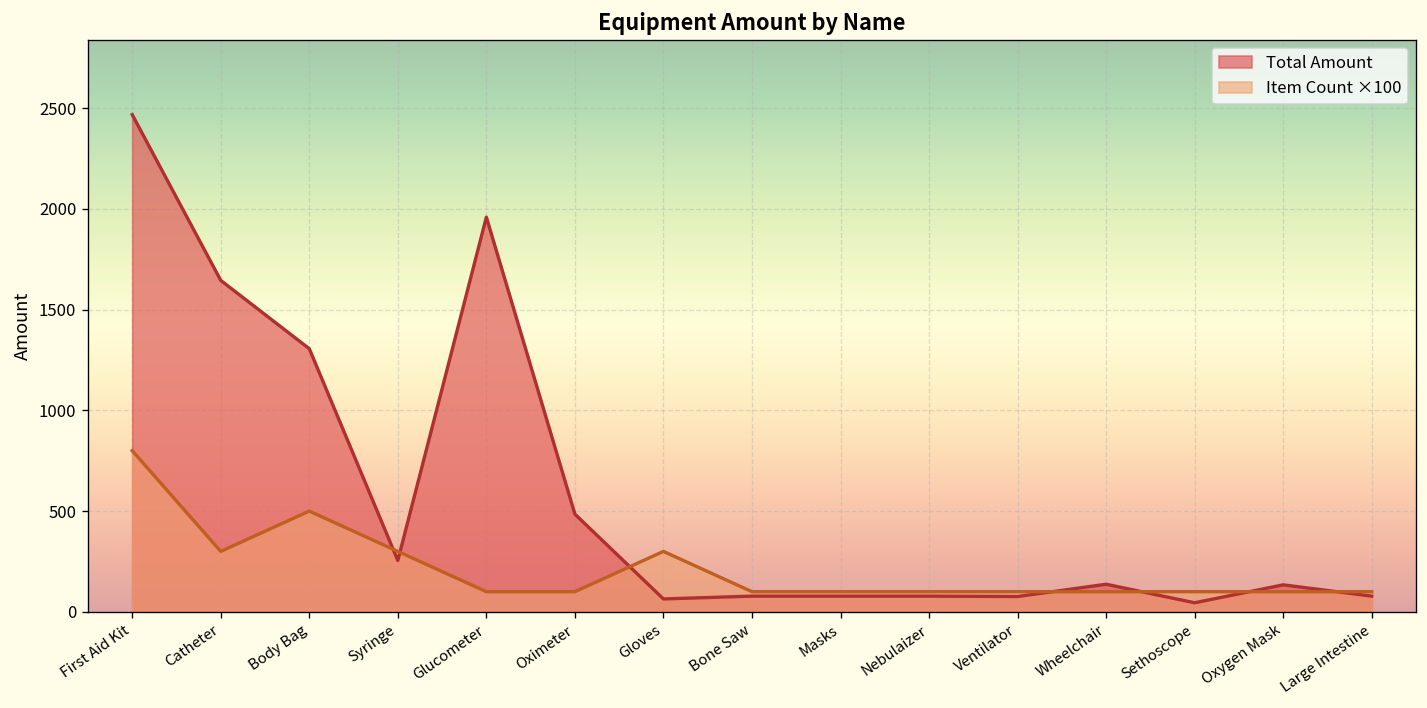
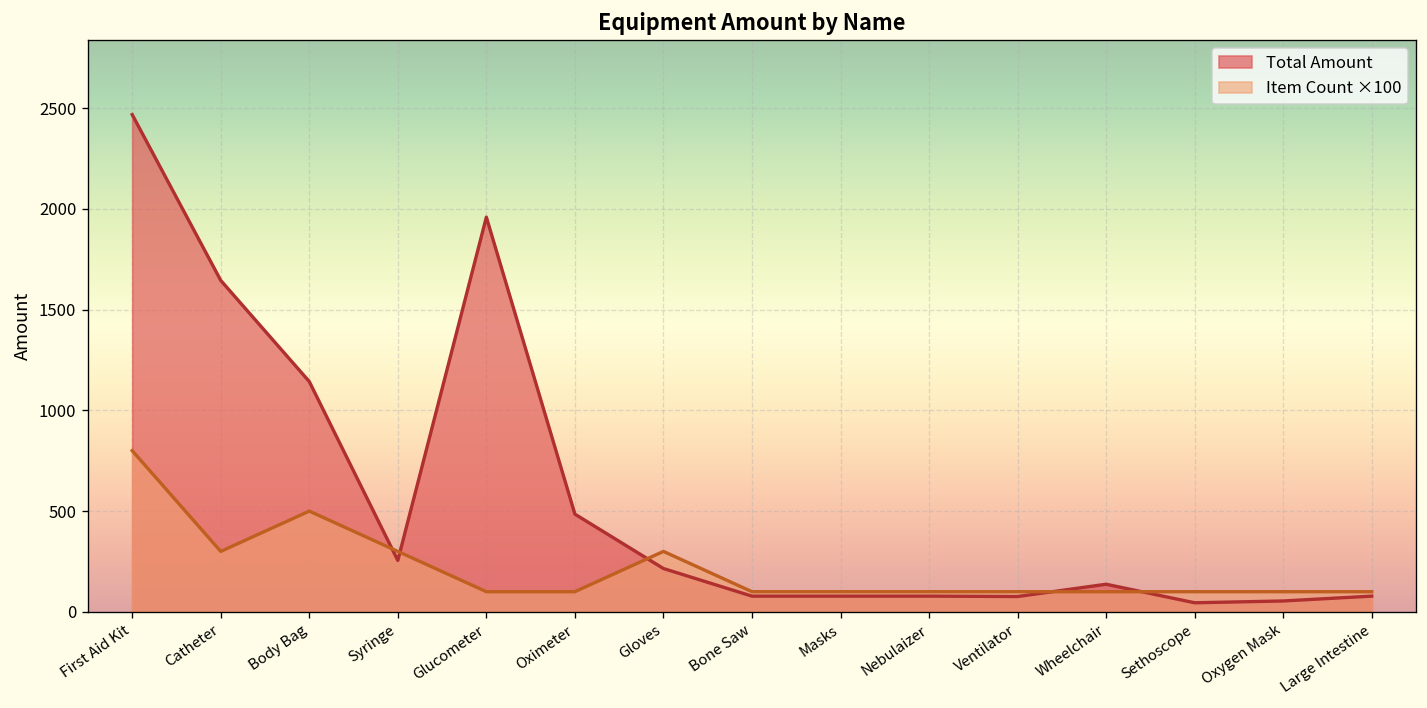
  {
    "Total Amount": {
      "First Aid Kit": 2470,
      "Catheter": 1650,
-     "Body Bag": 1310,
+     "Body Bag": 1140,
      "Syringe": 260,
      "Glucometer": 1960,
      "Oximeter": 490,
-     "Gloves": 60,
+     "Gloves": 220,
      "Bone Saw": 80,
      "Masks": 80,
      "Nebulaizer": 80,
      "Ventilator": 80,
      "Wheelchair": 140,
      "Sethoscope": 50,
-     "Oxygen Mask": 130,
+     "Oxygen Mask": 50,
      "Large Intestine": 80
    },
    "Item Count ×100": {
      "First Aid Kit": 800,
      "Catheter": 300,
      "Body Bag": 500,
      "Syringe": 300,
      "Glucometer": 100,
      "Oximeter": 100,
      "Gloves": 300,
      "Bone Saw": 100,
      "Masks": 100,
      "Nebulaizer": 100,
      "Ventilator": 100,
      "Wheelchair": 100,
      "Sethoscope": 100,
      "Oxygen Mask": 100,
      "Large Intestine": 100
    }
  }
